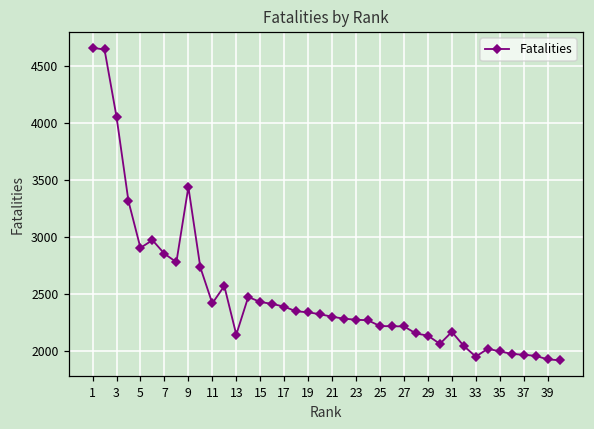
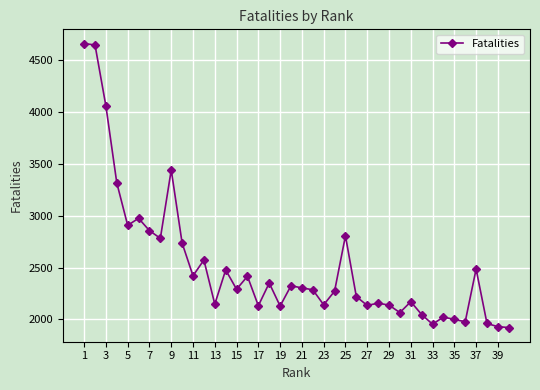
  {
    "1": 4660,
    "3": 4060,
    "5": 2910,
    "7": 2860,
    "9": 3440,
    "11": 2420,
    "13": 2150,
-   "15": 2430,
-   "17": 2390,
-   "19": 2340,
+   "15": 2290,
+   "17": 2130,
+   "19": 2130,
    "21": 2300,
-   "23": 2280,
-   "25": 2220,
-   "27": 2220,
+   "23": 2140,
+   "25": 2810,
+   "27": 2140,
    "29": 2140,
    "31": 2170,
    "33": 1950,
    "35": 2000,
-   "37": 1970,
+   "37": 2490,
    "39": 1930
  }
